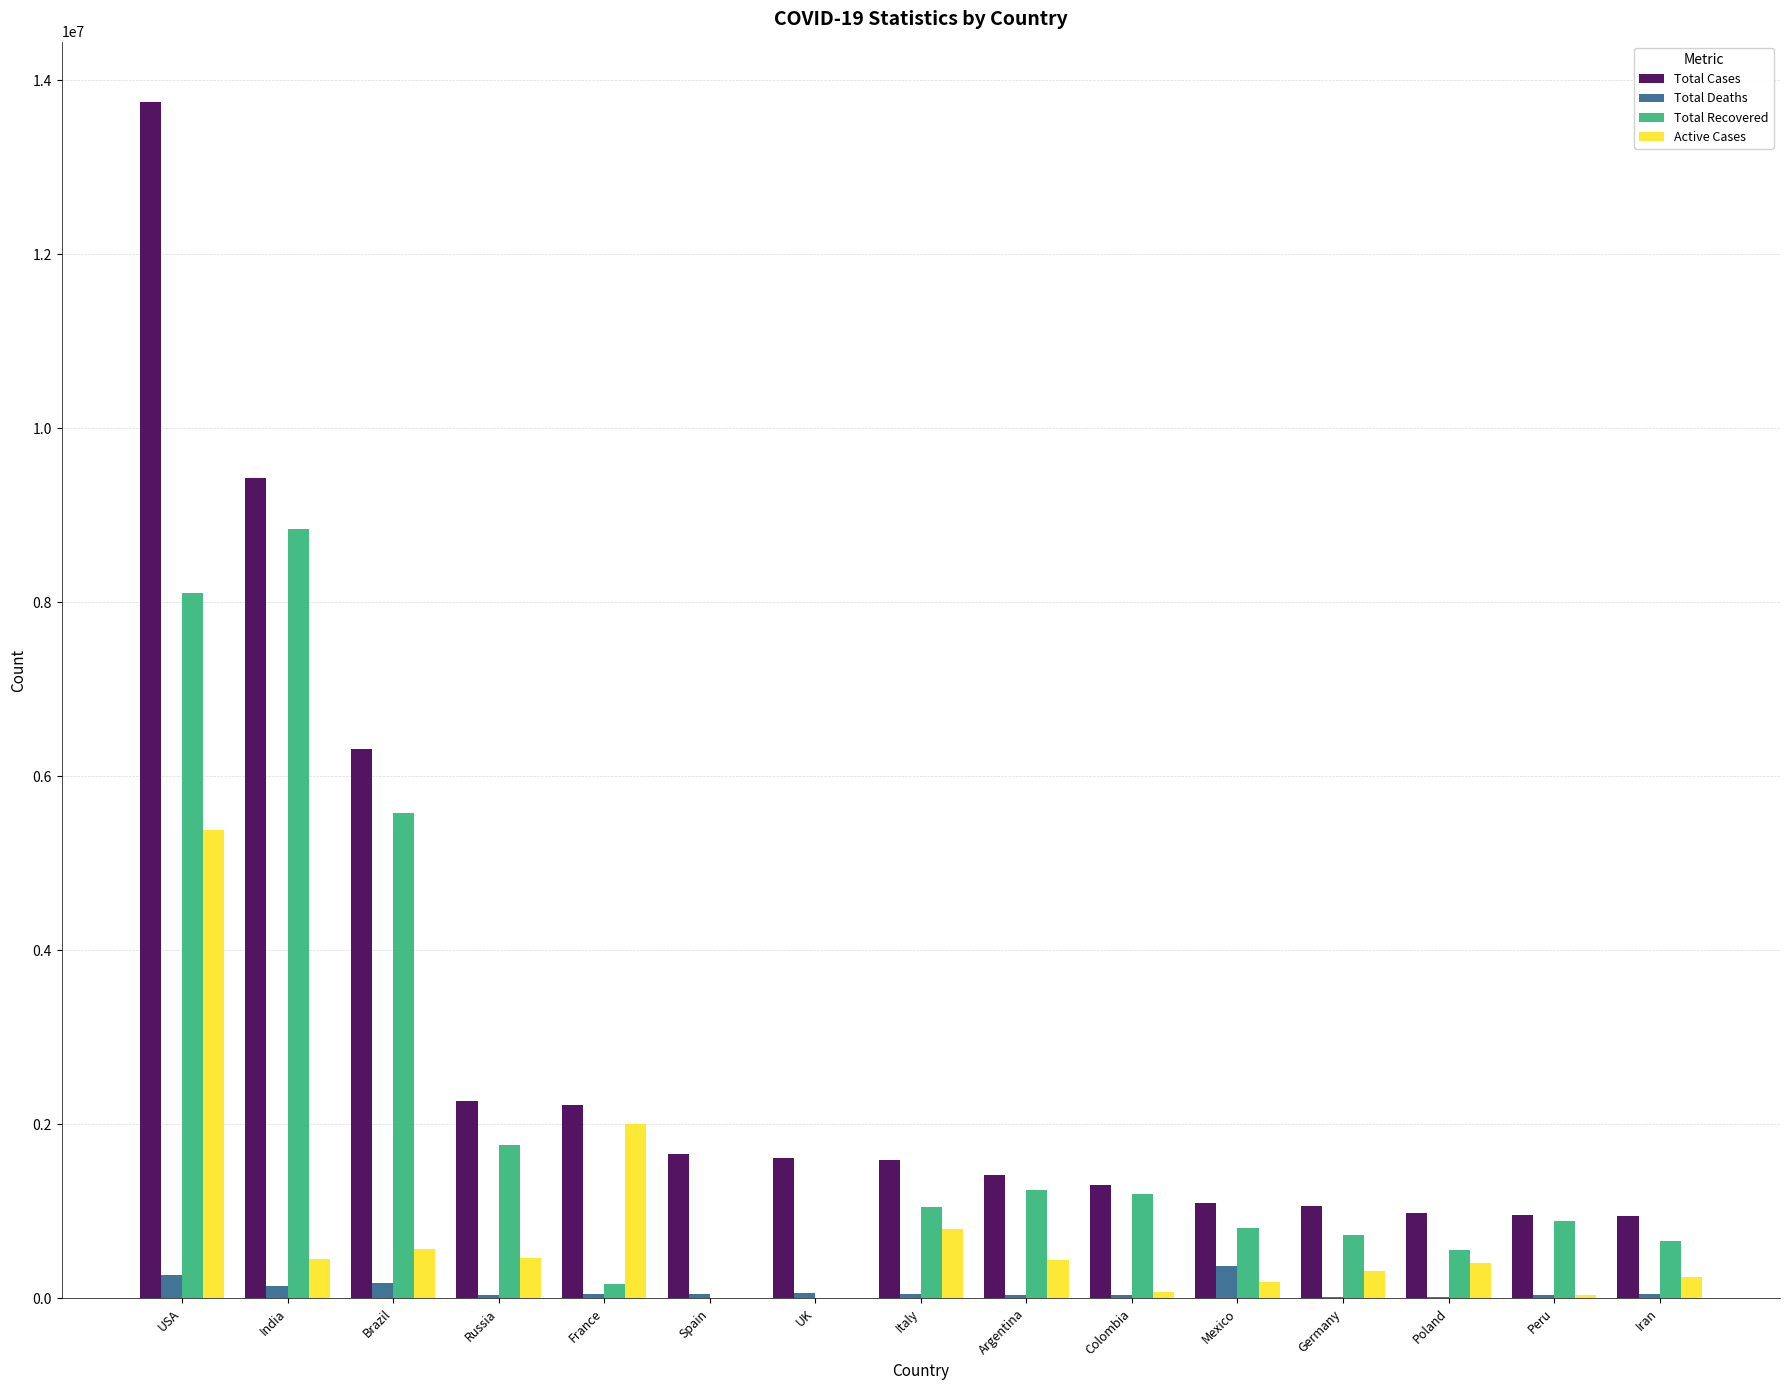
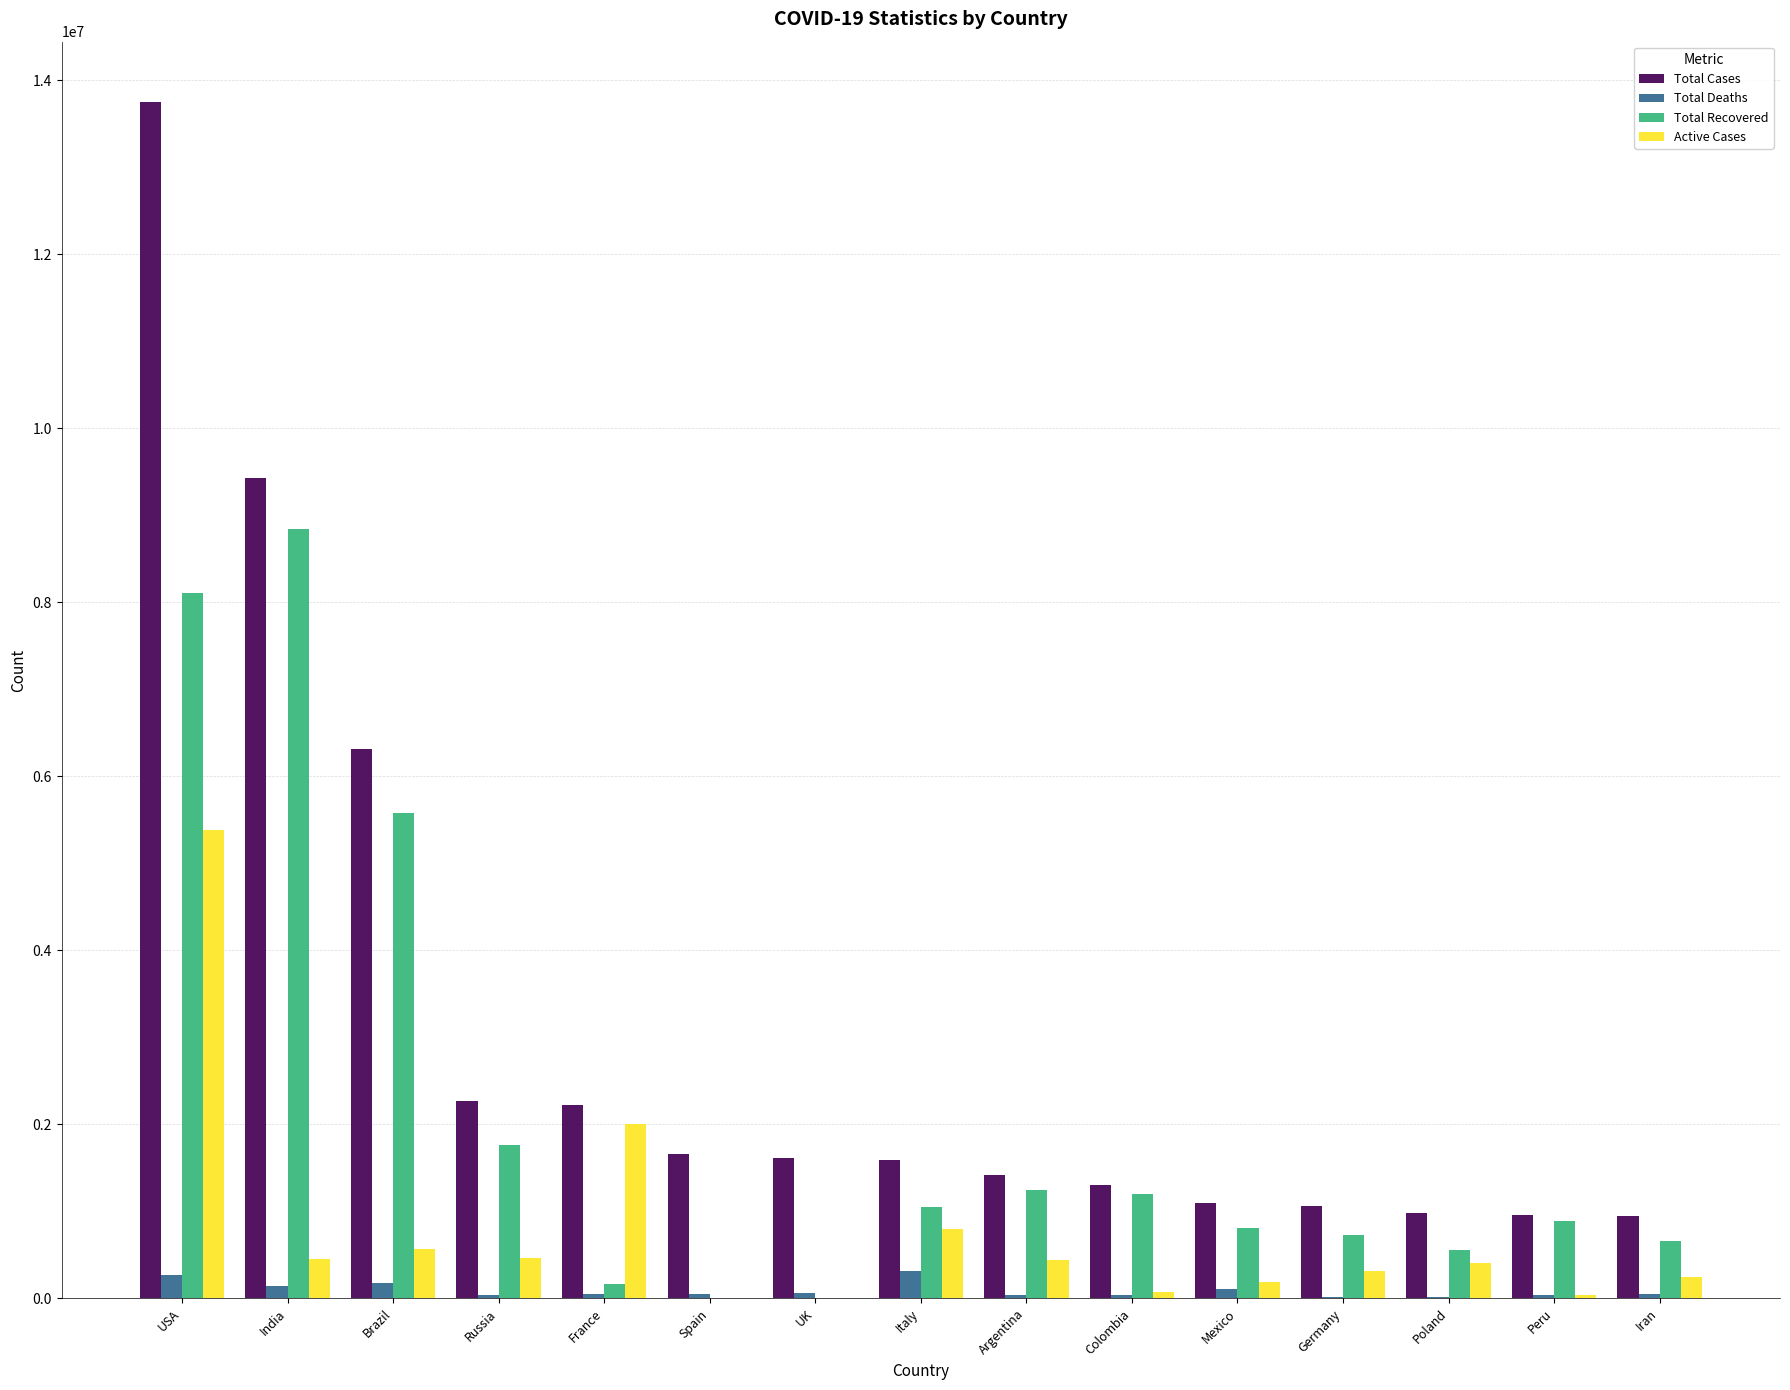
  {
    "Total Cases": {
      "USA": 13800000,
      "India": 9400000,
      "Brazil": 6300000,
      "Russia": 2300000,
      "France": 2200000,
      "Spain": 1700000,
      "UK": 1600000,
      "Italy": 1600000,
      "Argentina": 1400000,
      "Colombia": 1300000,
      "Mexico": 1100000,
      "Germany": 1100000,
      "Poland": 1000000,
      "Peru": 1000000,
      "Iran": 900000
    },
    "Total Deaths": {
      "USA": 300000,
      "India": 100000,
      "Brazil": 200000,
      "Russia": 0,
      "France": 100000,
      "Spain": 0,
      "UK": 100000,
-     "Italy": 100000,
+     "Italy": 300000,
      "Argentina": 0,
      "Colombia": 0,
-     "Mexico": 400000,
+     "Mexico": 100000,
      "Peru": 0,
      "Iran": 0
    },
    "Total Recovered": {
      "USA": 8100000,
      "India": 8800000,
      "Brazil": 5600000,
      "Russia": 1800000,
      "France": 200000,
      "Spain": 0,
      "UK": 0,
      "Italy": 1100000,
      "Argentina": 1200000,
      "Colombia": 1200000,
      "Mexico": 800000,
      "Germany": 700000,
      "Poland": 600000,
      "Peru": 900000,
      "Iran": 700000
    },
    "Active Cases": {
      "USA": 5400000,
      "India": 400000,
      "Brazil": 600000,
      "Russia": 500000,
      "France": 2000000,
      "Spain": 0,
      "UK": 0,
      "Italy": 800000,
      "Argentina": 400000,
      "Colombia": 100000,
      "Mexico": 200000,
      "Germany": 300000,
      "Poland": 400000,
      "Peru": 0,
      "Iran": 200000
    }
  }
